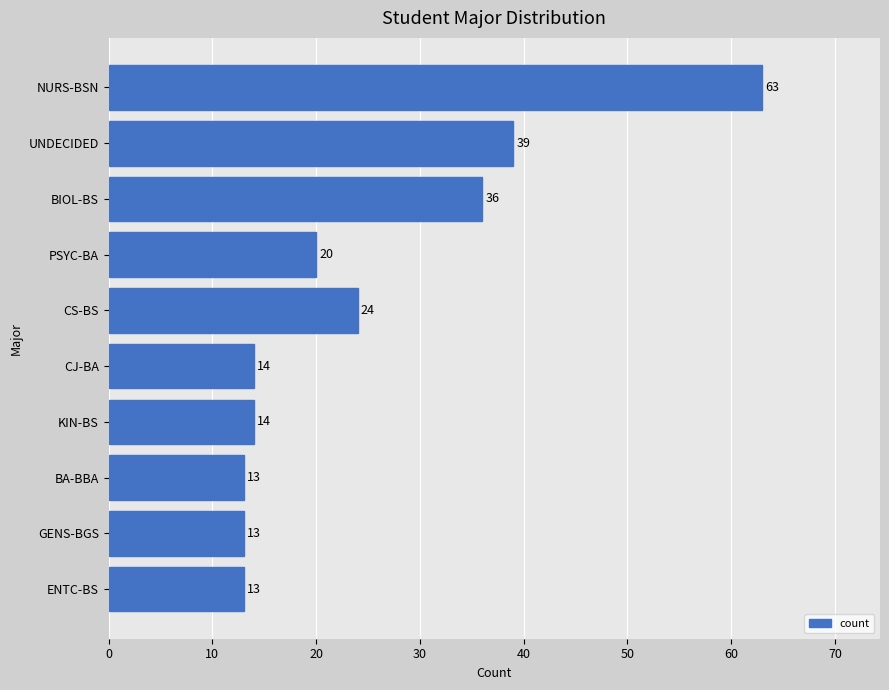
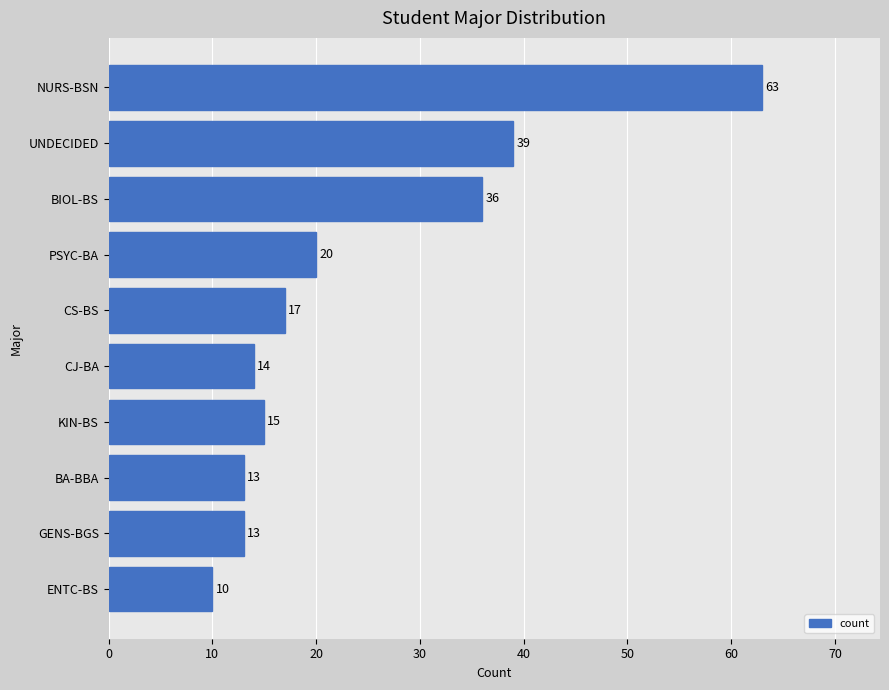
  {
    "NURS-BSN": 63,
    "UNDECIDED": 39,
    "BIOL-BS": 36,
    "PSYC-BA": 20,
-   "CS-BS": 24,
+   "CS-BS": 17,
    "CJ-BA": 14,
-   "KIN-BS": 14,
+   "KIN-BS": 15,
    "BA-BBA": 13,
    "GENS-BGS": 13,
-   "ENTC-BS": 13
+   "ENTC-BS": 10
  }
